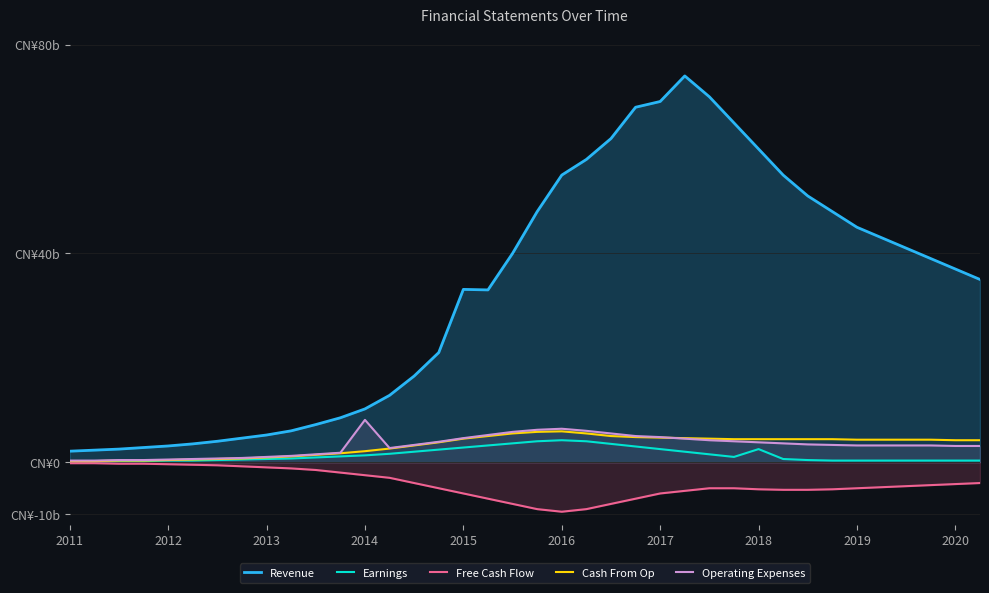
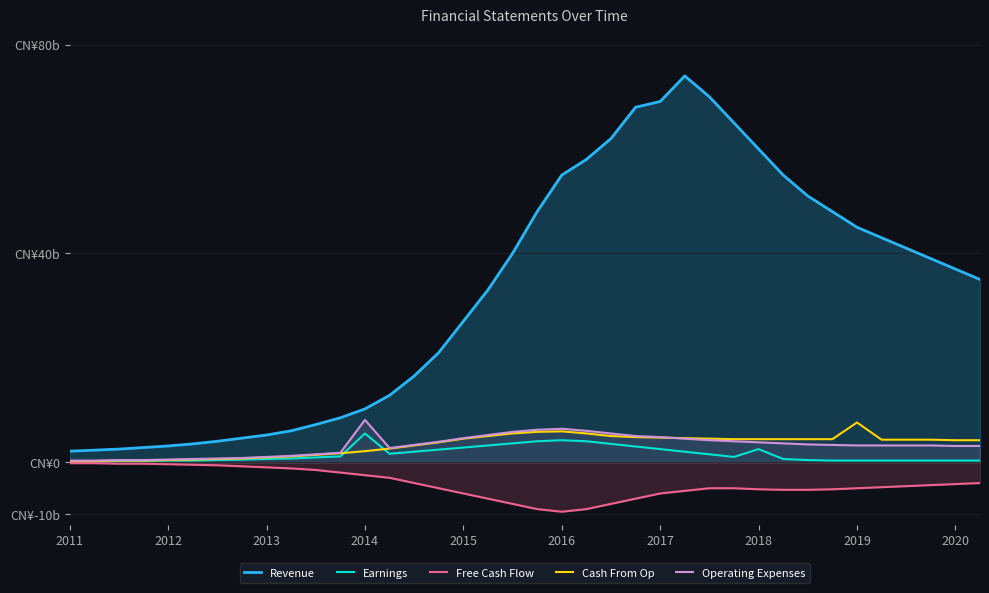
  {
    "Revenue": {
      "2011": "CN¥2b",
      "2012": "CN¥3b",
      "2013": "CN¥5b",
      "2014": "CN¥10b",
-     "2015": "CN¥33b",
+     "2015": "CN¥27b",
      "2016": "CN¥55b",
      "2017": "CN¥69b",
      "2018": "CN¥60b",
      "2019": "CN¥45b",
      "2020": "CN¥37b"
    },
    "Earnings": {
-     "2014": "CN¥1b",
+     "2014": "CN¥6b",
      "2015": "CN¥3b",
      "2016": "CN¥4b",
      "2017": "CN¥3b",
      "2018": "CN¥3b"
    },
    "Cash From Op": {
      "2014": "CN¥2b",
      "2016": "CN¥6b",
      "2018": "CN¥4b",
-     "2019": "CN¥4b",
+     "2019": "CN¥8b",
      "2020": "CN¥4b"
    },
    "Operating Expenses": {
      "2014": "CN¥8b",
      "2016": "CN¥6b",
      "2018": "CN¥4b",
      "2019": "CN¥3b",
      "2020": "CN¥3b"
    }
  }
